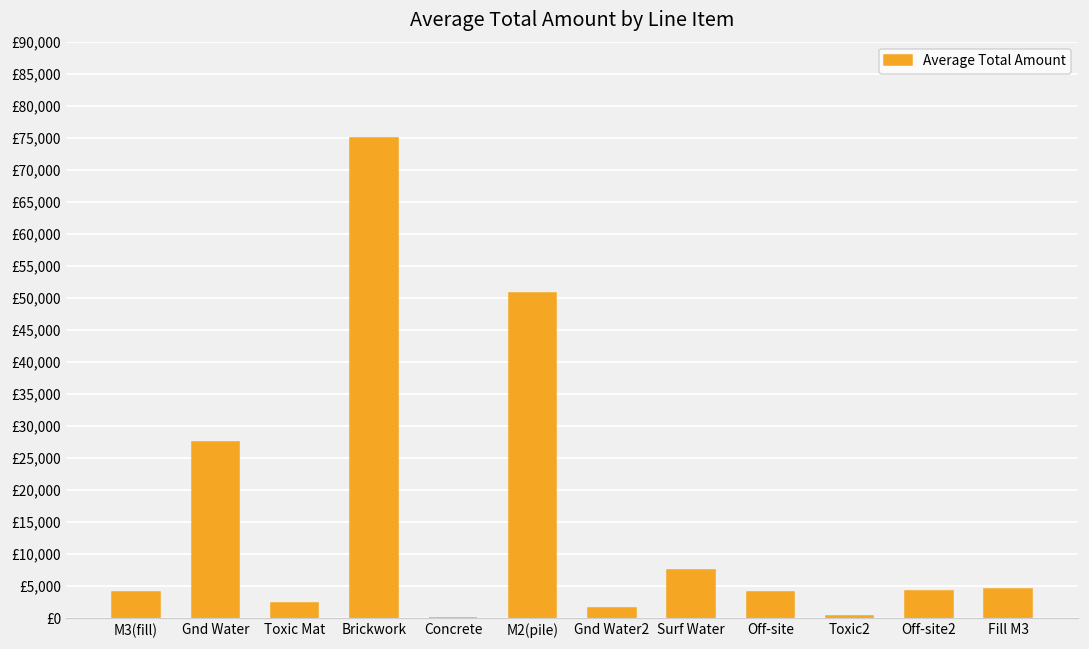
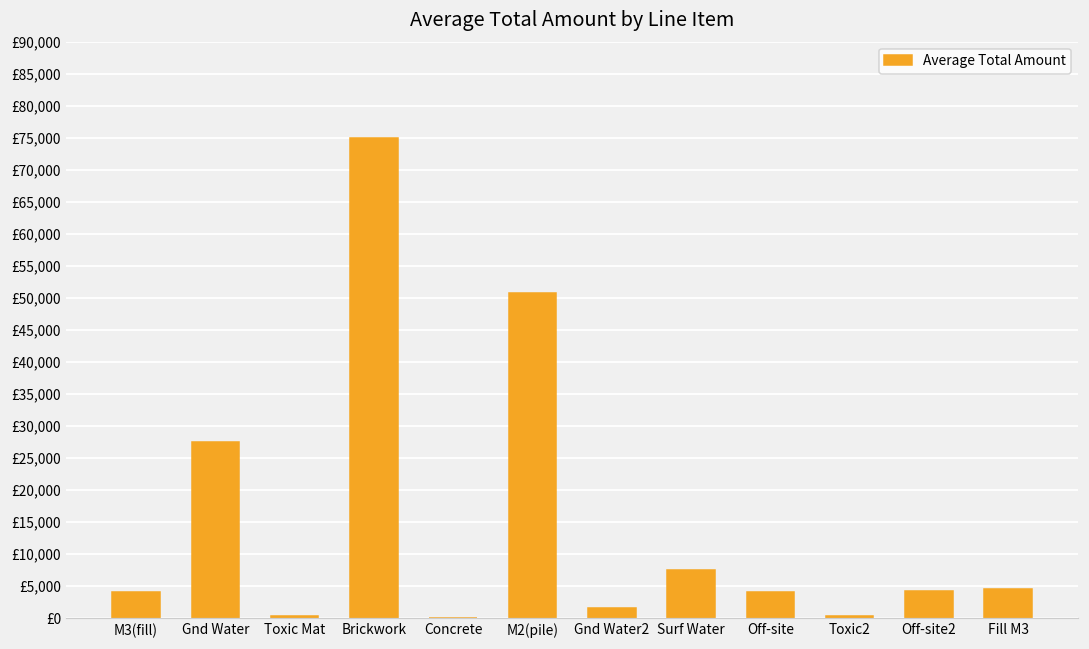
  {
    "M3(fill)": "£4,000",
    "Gnd Water": "£28,000",
-   "Toxic Mat": "£2,000",
+   "Toxic Mat": "£0",
    "Brickwork": "£75,000",
    "Concrete": "£0",
    "M2(pile)": "£51,000",
    "Gnd Water2": "£2,000",
    "Surf Water": "£8,000",
    "Off-site": "£4,000",
    "Off-site2": "£4,000",
    "Fill M3": "£5,000"
  }
